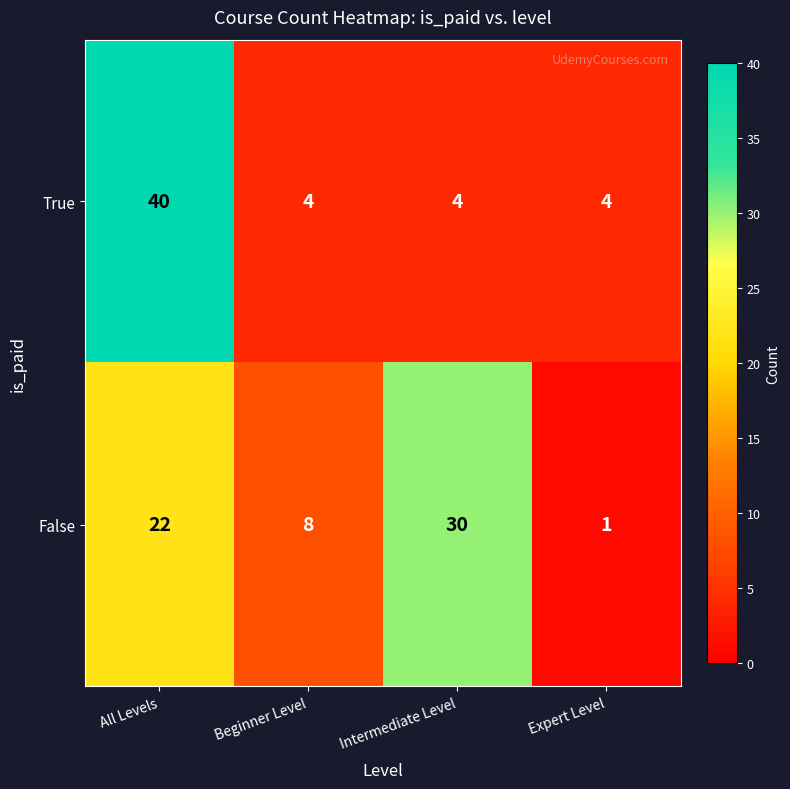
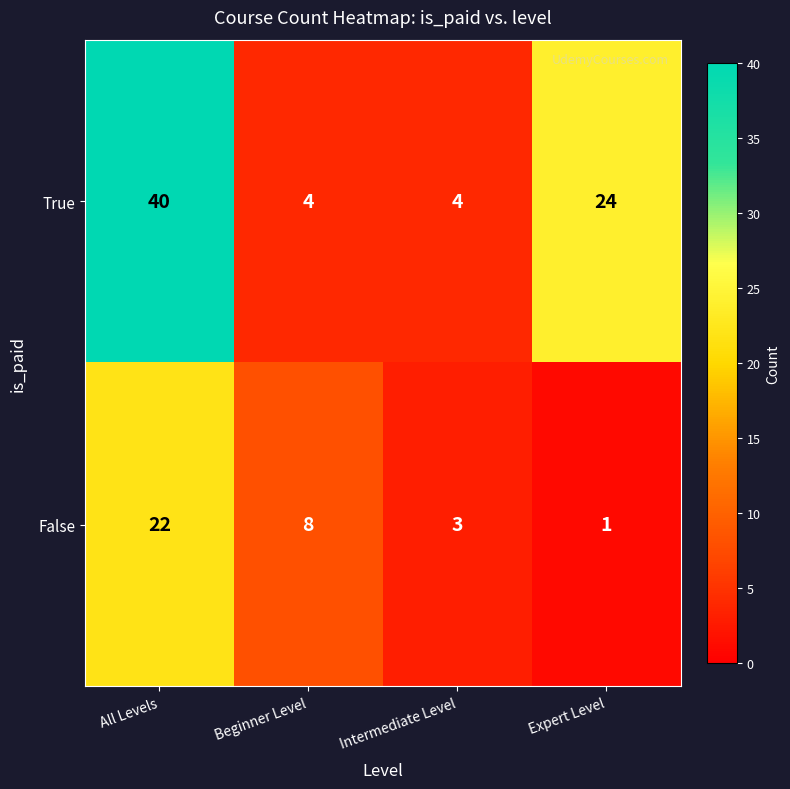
  {
    "True": {
      "All Levels": 40,
      "Beginner Level": 4,
      "Intermediate Level": 4,
-     "Expert Level": 4
+     "Expert Level": 24
    },
    "False": {
      "All Levels": 22,
      "Beginner Level": 8,
-     "Intermediate Level": 30,
+     "Intermediate Level": 3,
      "Expert Level": 1
    }
  }
